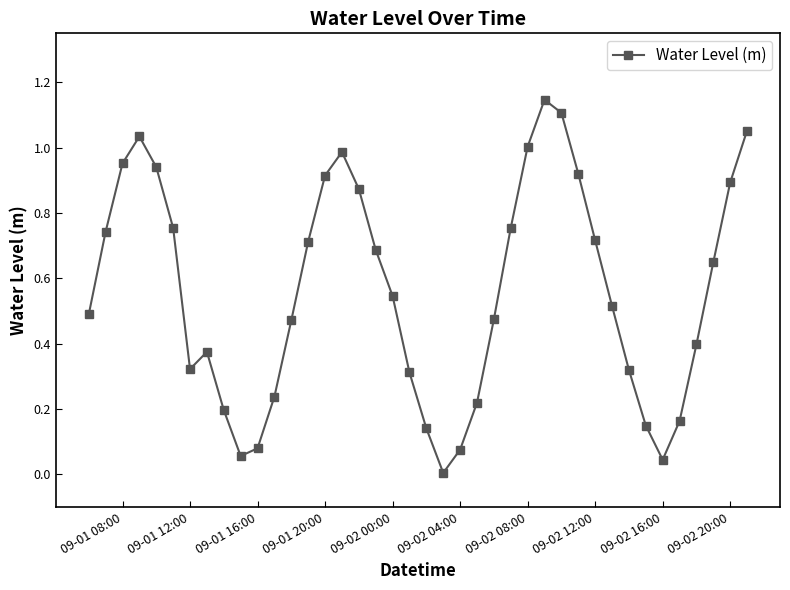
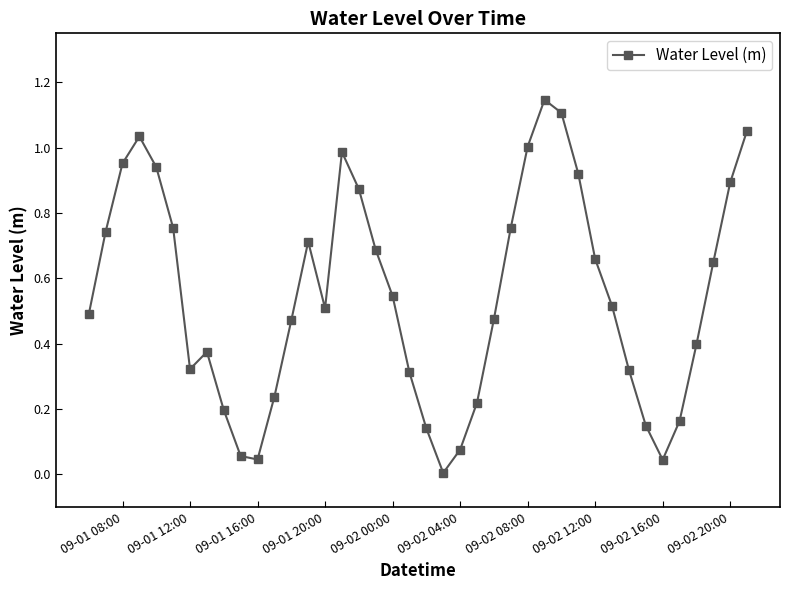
  {
    "09-01 08:00": 0.95,
    "09-01 12:00": 0.32,
-   "09-01 16:00": 0.08,
-   "09-01 20:00": 0.91,
+   "09-01 16:00": 0.05,
+   "09-01 20:00": 0.51,
    "09-02 00:00": 0.55,
    "09-02 04:00": 0.08,
    "09-02 08:00": 1.00,
-   "09-02 12:00": 0.72,
+   "09-02 12:00": 0.66,
    "09-02 16:00": 0.04,
    "09-02 20:00": 0.89
  }
